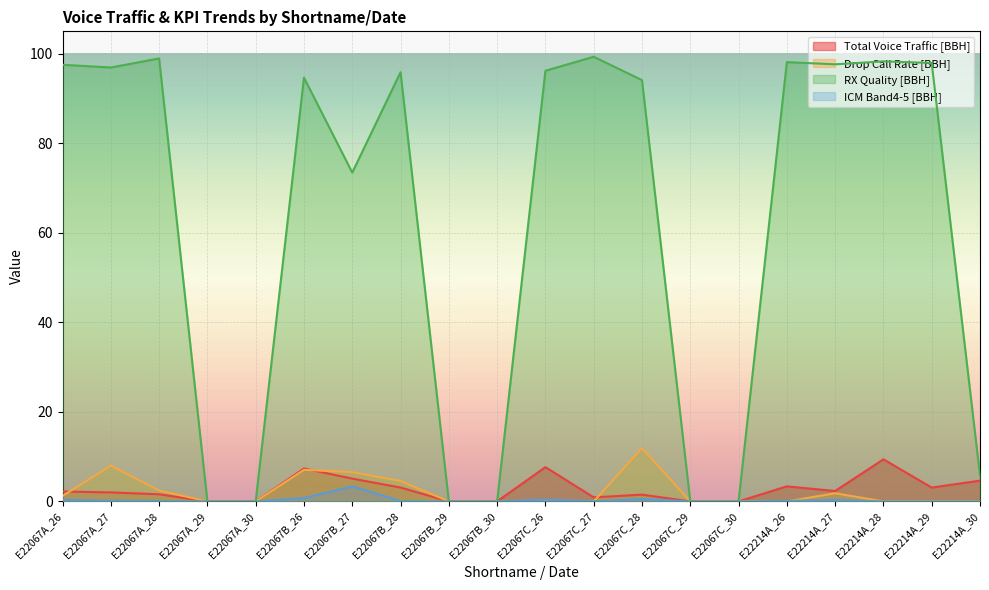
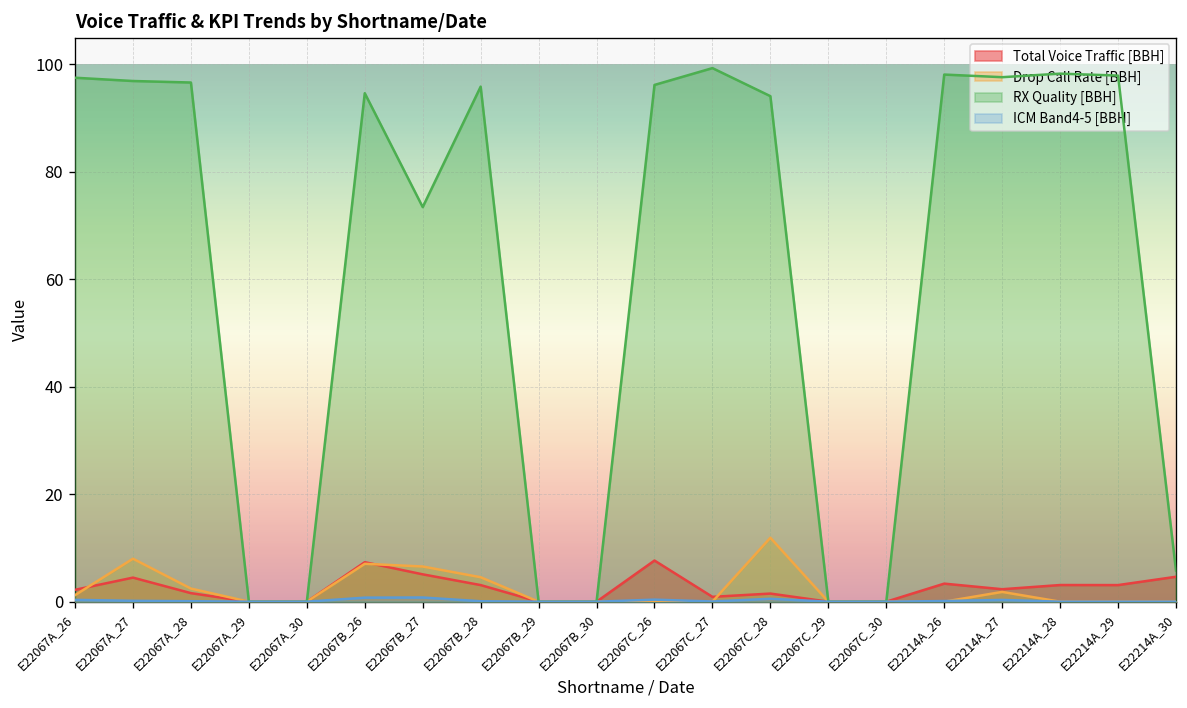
  {
    "Total Voice Traffic [BBH]": {
      "E22067A_26": 2,
-     "E22067A_27": 2,
+     "E22067A_27": 4,
      "E22067A_28": 2,
      "E22067B_27": 5,
      "E22067B_28": 3,
      "E22067C_26": 8,
      "E22067C_27": 1,
      "E22067C_28": 2,
      "E22214A_26": 3,
-     "E22214A_28": 9,
+     "E22214A_28": 3,
      "E22214A_29": 3,
      "E22214A_30": 5
    },
    "Drop Call Rate [BBH]": {
      "E22067A_26": 1,
      "E22067A_27": 8,
      "E22067A_28": 2,
      "E22067B_27": 7,
      "E22067B_28": 5,
      "E22067C_28": 12
    },
    "RX Quality [BBH]": {
      "E22067A_26": 98,
      "E22067A_27": 97,
-     "E22067A_28": 99,
+     "E22067A_28": 97,
      "E22067B_26": 95,
      "E22067B_27": 73,
      "E22067B_28": 96,
      "E22067C_26": 96,
      "E22067C_27": 99,
      "E22067C_28": 94,
      "E22214A_26": 98,
      "E22214A_30": 6
    },
    "ICM Band4-5 [BBH]": {
      "E22067A_26": 0,
      "E22067A_27": 0,
      "E22067A_28": 0,
      "E22067B_26": 1,
-     "E22067B_27": 3,
+     "E22067B_27": 1,
      "E22067B_28": 0,
      "E22067C_28": 1,
      "E22214A_27": 0
    }
  }
